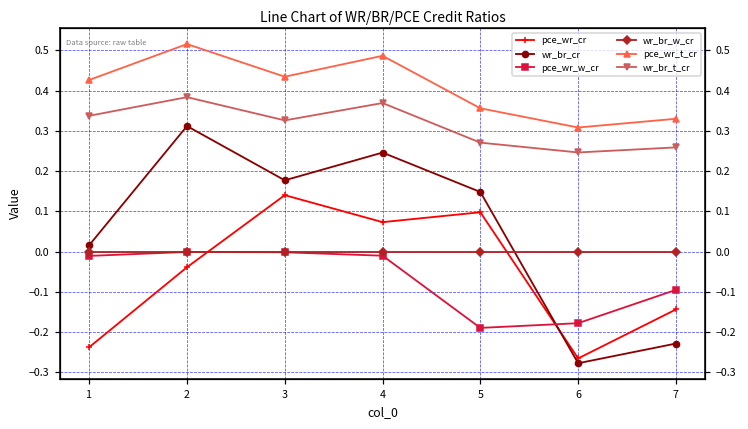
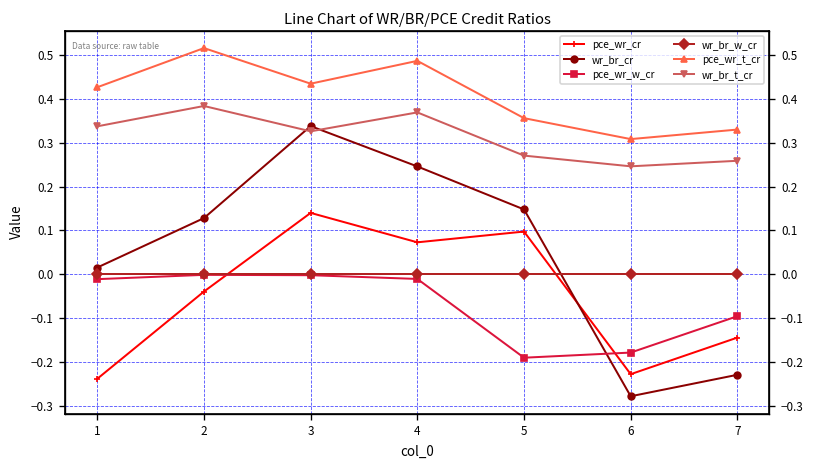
  {
    "pce_wr_cr": {
      "1": -0.24,
      "2": -0.04,
      "3": 0.14,
      "4": 0.07,
      "5": 0.10,
-     "6": -0.27,
+     "6": -0.23,
      "7": -0.14
    },
    "wr_br_cr": {
      "1": 0.02,
-     "2": 0.31,
-     "3": 0.18,
+     "2": 0.13,
+     "3": 0.34,
      "4": 0.25,
      "5": 0.15,
      "6": -0.28,
      "7": -0.23
    }
  }
